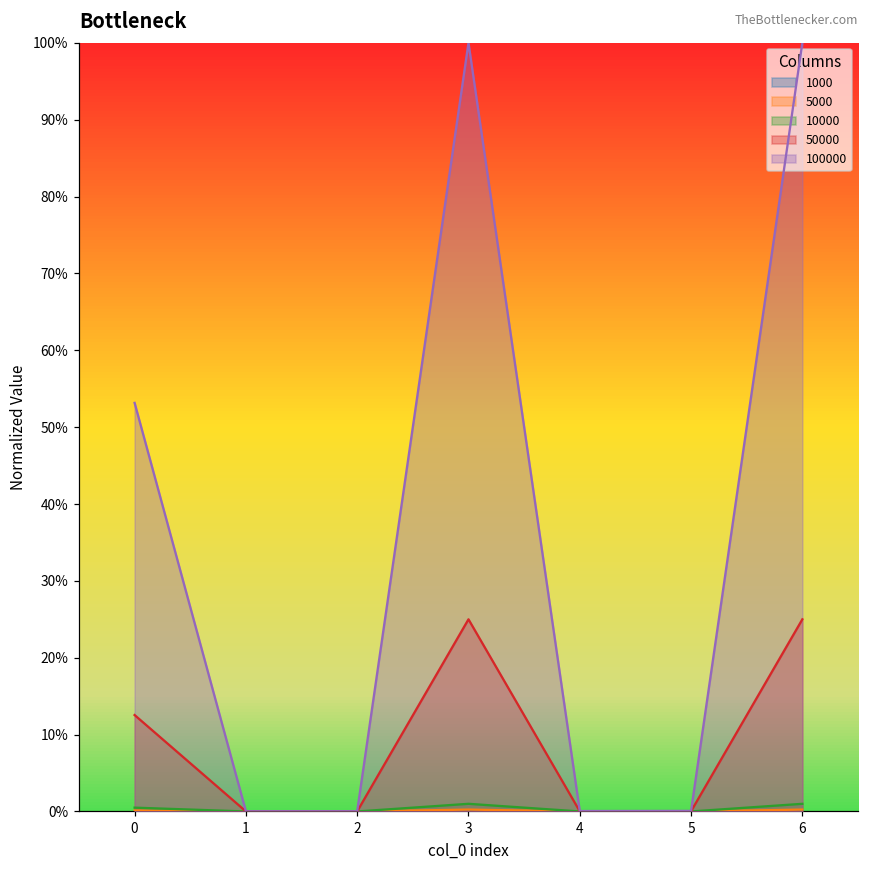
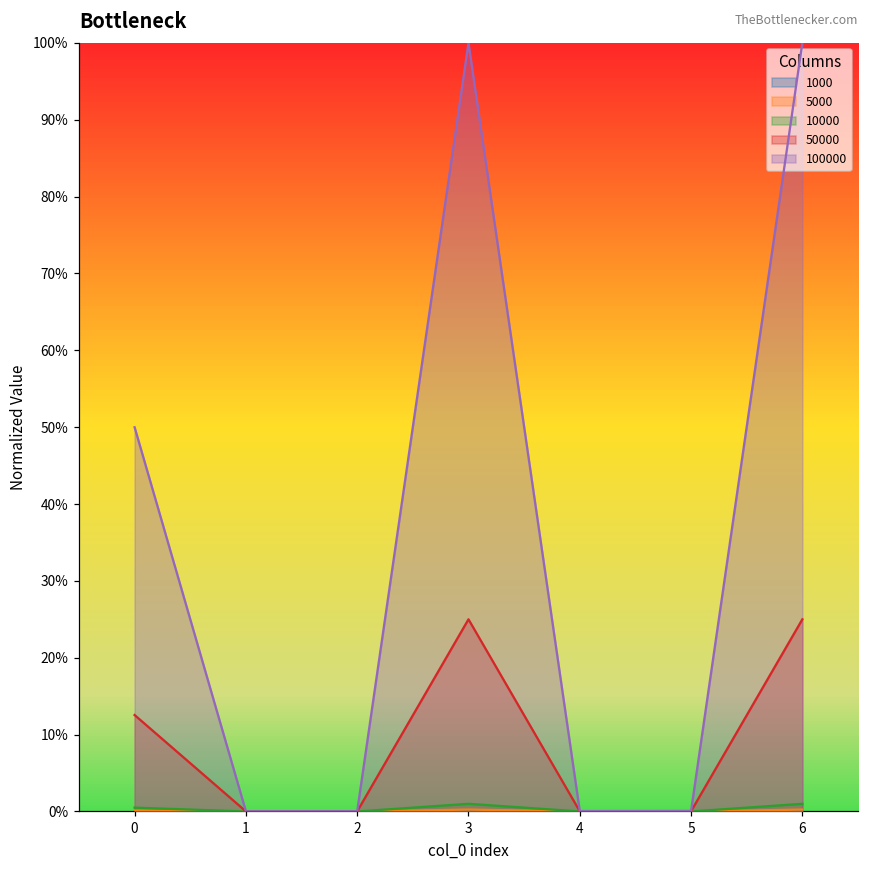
  {
    "10000": {
      "0": "1%",
      "3": "1%",
      "6": "1%"
    },
    "100000": {
-     "0": "53%",
+     "0": "50%",
      "3": "100%",
      "6": "100%"
    }
  }
